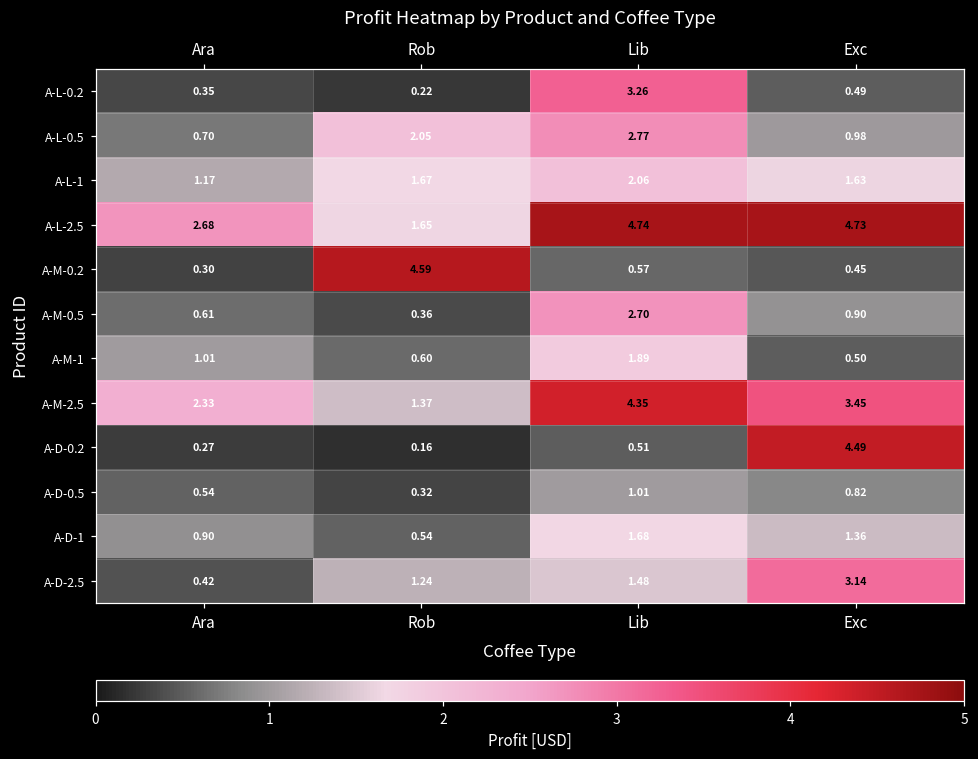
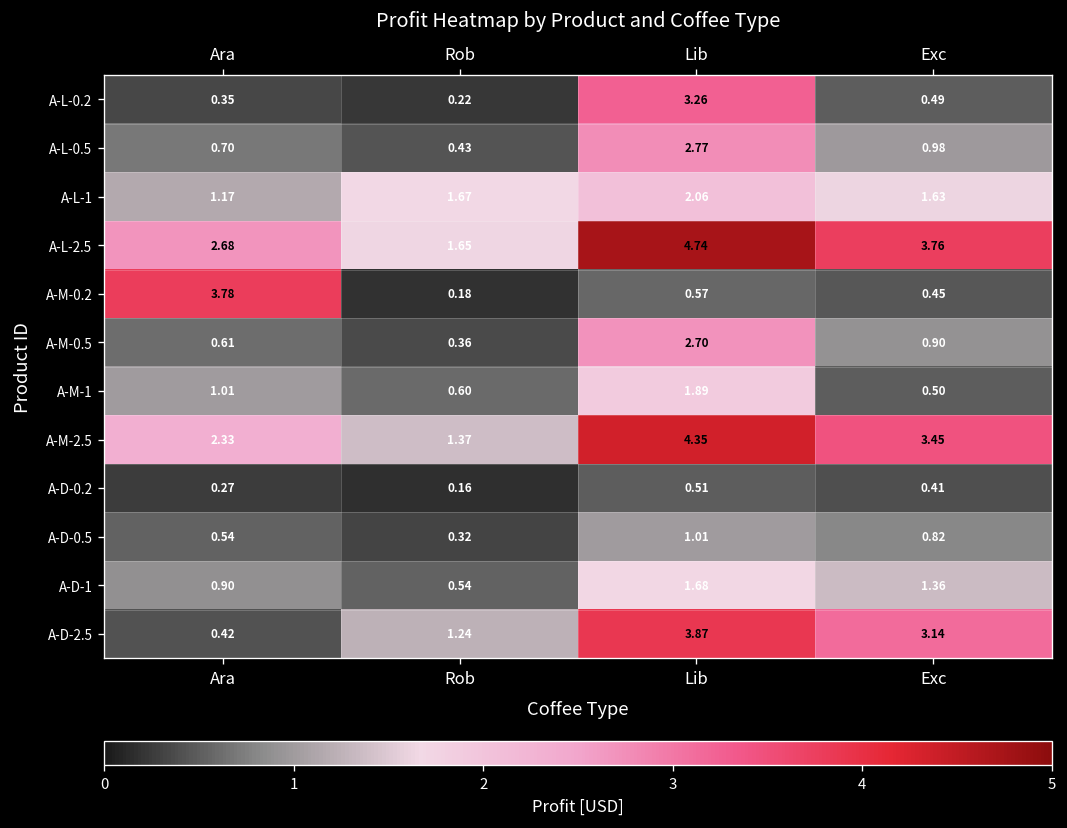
  {
    "A-L-0.2": {
      "Ara": 0.35,
      "Rob": 0.22,
      "Lib": 3.26,
      "Exc": 0.49
    },
    "A-L-0.5": {
      "Ara": 0.70,
-     "Rob": 2.05,
+     "Rob": 0.43,
      "Lib": 2.77,
      "Exc": 0.98
    },
    "A-L-1": {
      "Ara": 1.17,
      "Lib": 2.06
    },
    "A-L-2.5": {
      "Ara": 2.68,
      "Lib": 4.74,
-     "Exc": 4.73
+     "Exc": 3.76
    },
    "A-M-0.2": {
-     "Ara": 0.30,
-     "Rob": 4.59,
+     "Ara": 3.78,
+     "Rob": 0.18,
      "Lib": 0.57,
      "Exc": 0.45
    },
    "A-M-0.5": {
      "Ara": 0.61,
      "Rob": 0.36,
      "Lib": 2.70,
      "Exc": 0.90
    },
    "A-M-1": {
      "Ara": 1.01,
      "Rob": 0.60,
      "Lib": 1.89,
      "Exc": 0.50
    },
    "A-M-2.5": {
      "Ara": 2.33,
      "Rob": 1.37,
      "Lib": 4.35,
      "Exc": 3.45
    },
    "A-D-0.2": {
      "Ara": 0.27,
      "Rob": 0.16,
      "Lib": 0.51,
-     "Exc": 4.49
+     "Exc": 0.41
    },
    "A-D-0.5": {
      "Ara": 0.54,
      "Rob": 0.32,
      "Lib": 1.01,
      "Exc": 0.82
    },
    "A-D-1": {
      "Ara": 0.90,
      "Rob": 0.54,
      "Exc": 1.36
    },
    "A-D-2.5": {
      "Ara": 0.42,
      "Rob": 1.24,
-     "Lib": 1.48,
+     "Lib": 3.87,
      "Exc": 3.14
    }
  }
